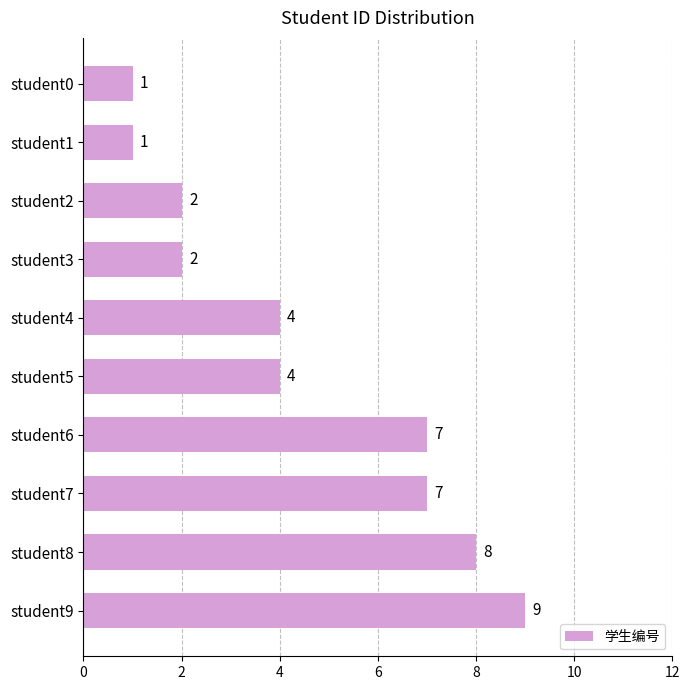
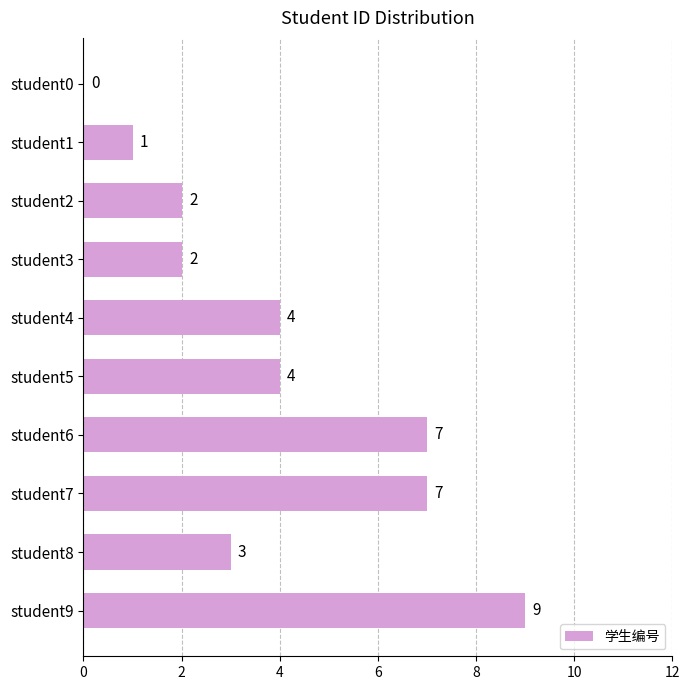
  {
-   "student0": 1,
+   "student0": 0,
    "student1": 1,
    "student2": 2,
    "student3": 2,
    "student4": 4,
    "student5": 4,
    "student6": 7,
    "student7": 7,
-   "student8": 8,
+   "student8": 3,
    "student9": 9
  }
